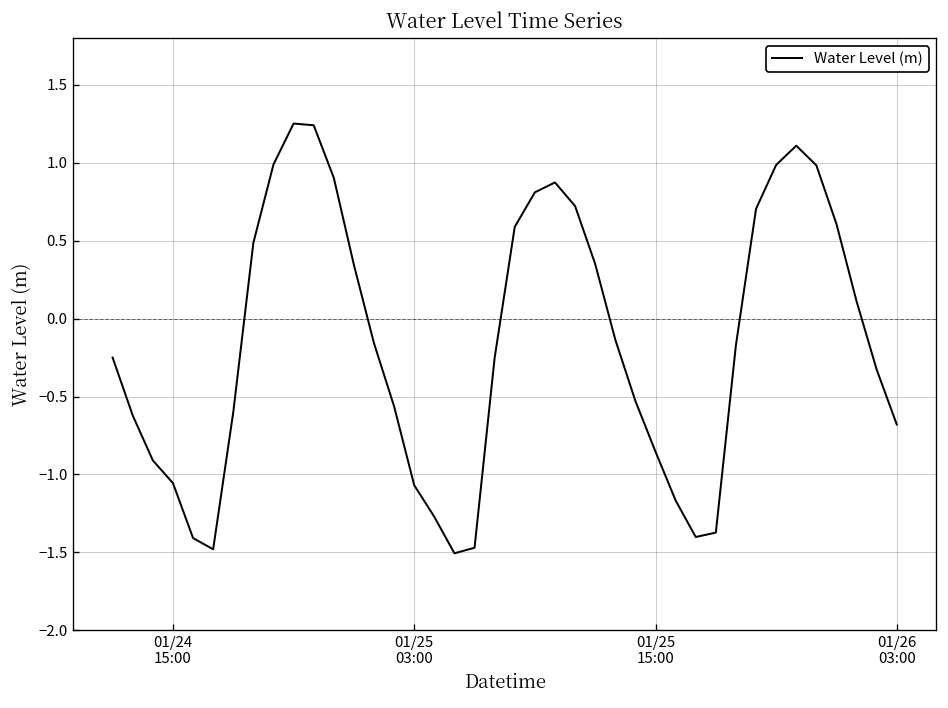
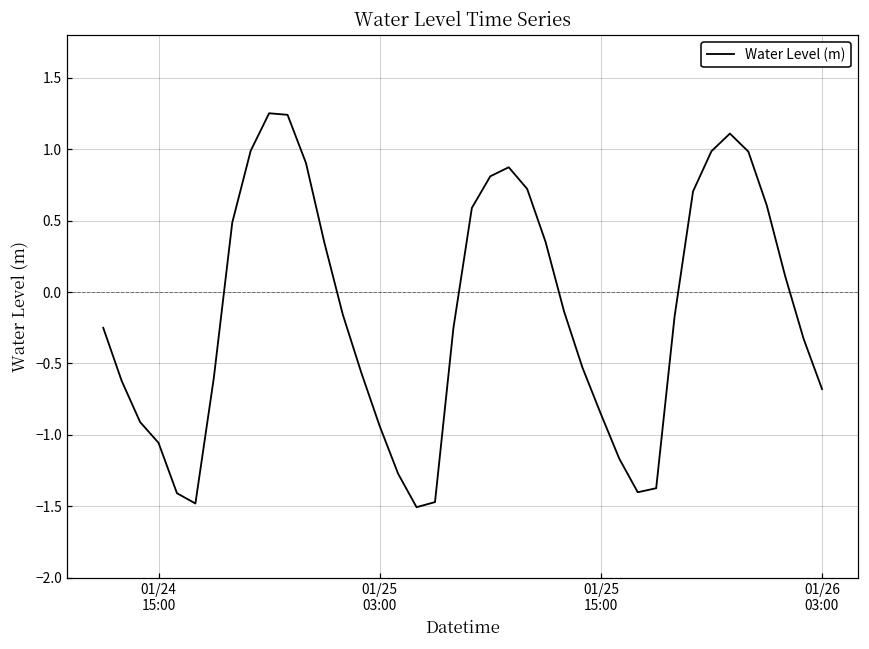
  {
    "01/24 15:00": -1.06,
-   "01/25 03:00": -1.07,
+   "01/25 03:00": -0.94,
    "01/25 15:00": -0.85,
    "01/26 03:00": -0.68
  }
